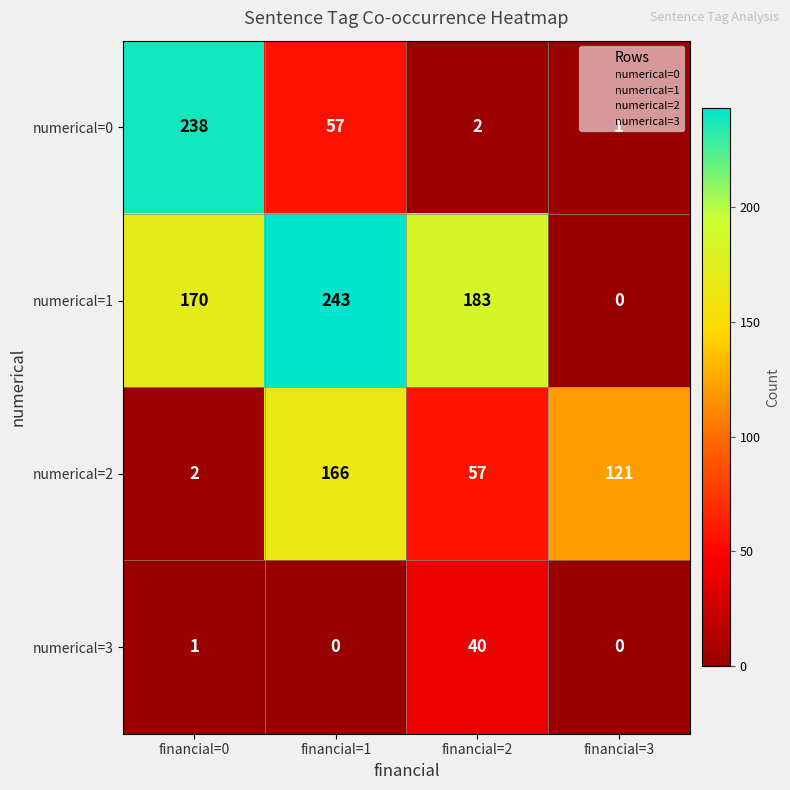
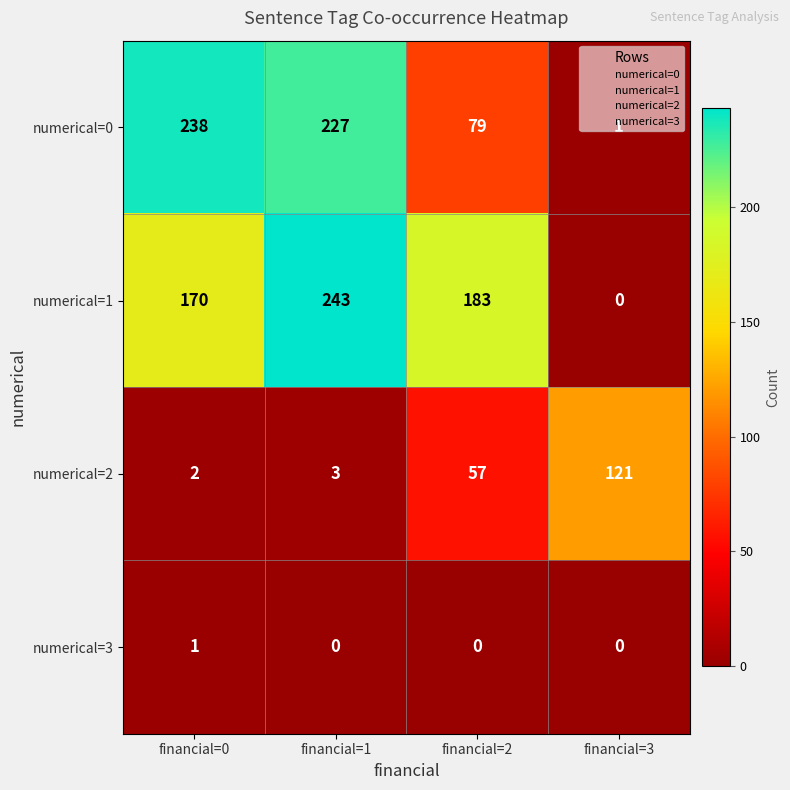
  {
    "numerical=0": {
      "financial=0": 238,
-     "financial=1": 57,
-     "financial=2": 2
+     "financial=1": 227,
+     "financial=2": 79
    },
    "numerical=1": {
      "financial=0": 170,
      "financial=1": 243,
      "financial=2": 183,
      "financial=3": 0
    },
    "numerical=2": {
      "financial=0": 2,
-     "financial=1": 166,
+     "financial=1": 3,
      "financial=2": 57,
      "financial=3": 121
    },
    "numerical=3": {
      "financial=0": 1,
      "financial=1": 0,
-     "financial=2": 40,
+     "financial=2": 0,
      "financial=3": 0
    }
  }
